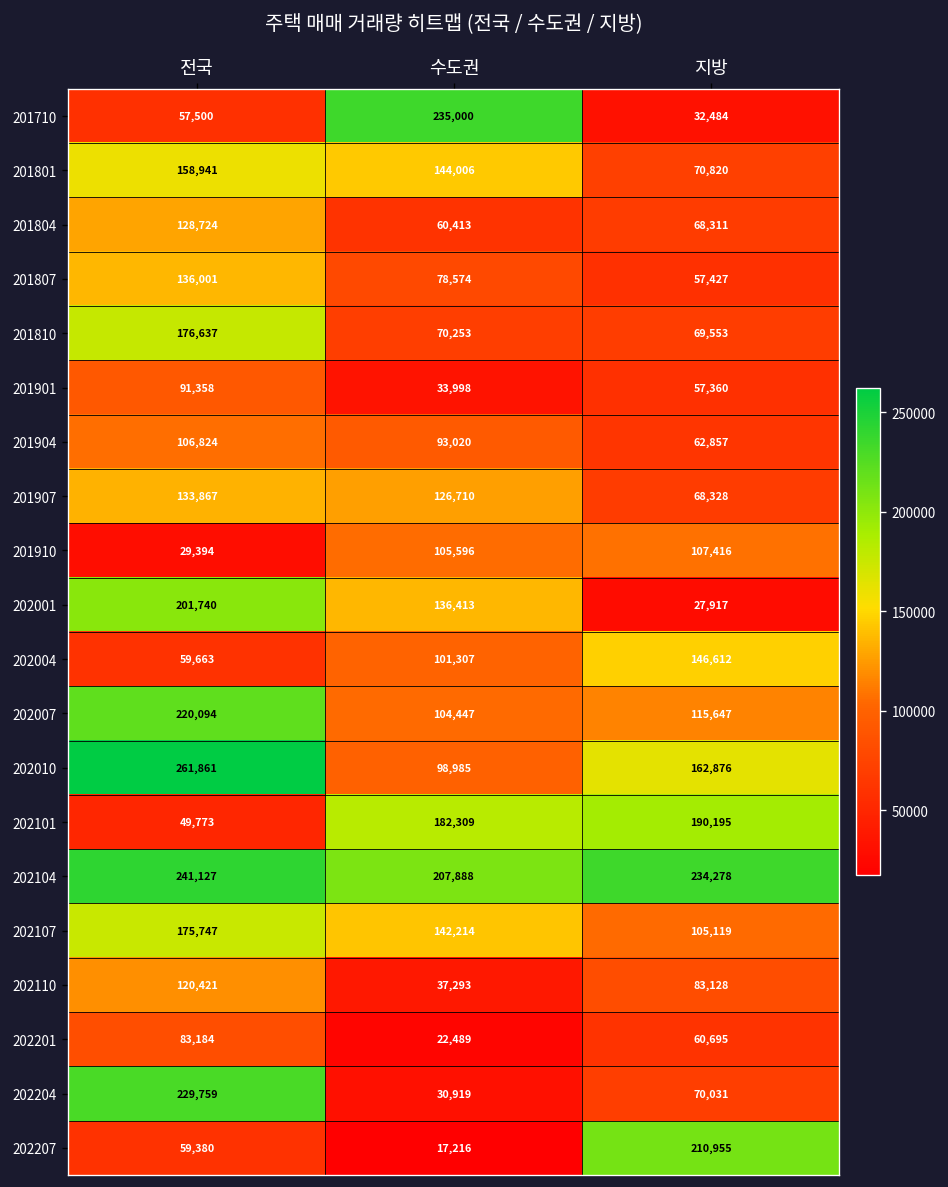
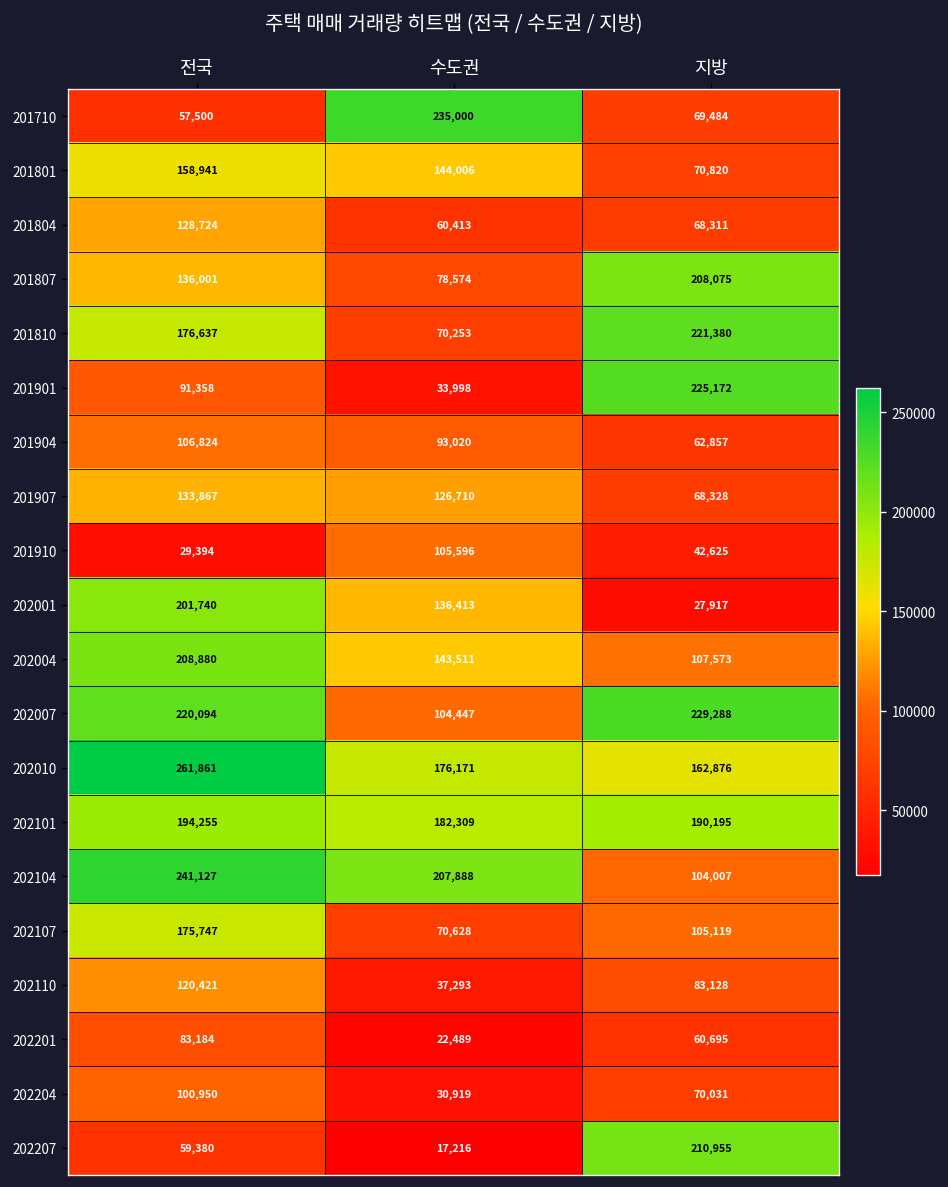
  {
    "201710": {
      "전국": "57,500",
      "수도권": "235,000",
-     "지방": "32,484"
+     "지방": "69,484"
    },
    "201801": {
      "전국": "158,941",
      "수도권": "144,006",
      "지방": "70,820"
    },
    "201804": {
      "전국": "128,724",
      "수도권": "60,413",
      "지방": "68,311"
    },
    "201807": {
      "전국": "136,001",
      "수도권": "78,574",
-     "지방": "57,427"
+     "지방": "208,075"
    },
    "201810": {
      "전국": "176,637",
      "수도권": "70,253",
-     "지방": "69,553"
+     "지방": "221,380"
    },
    "201901": {
      "전국": "91,358",
      "수도권": "33,998",
-     "지방": "57,360"
+     "지방": "225,172"
    },
    "201904": {
      "전국": "106,824",
      "수도권": "93,020",
      "지방": "62,857"
    },
    "201907": {
      "전국": "133,867",
      "수도권": "126,710",
      "지방": "68,328"
    },
    "201910": {
      "전국": "29,394",
      "수도권": "105,596",
-     "지방": "107,416"
+     "지방": "42,625"
    },
    "202001": {
      "전국": "201,740",
      "수도권": "136,413",
      "지방": "27,917"
    },
    "202004": {
-     "전국": "59,663",
-     "수도권": "101,307",
-     "지방": "146,612"
+     "전국": "208,880",
+     "수도권": "143,511",
+     "지방": "107,573"
    },
    "202007": {
      "전국": "220,094",
      "수도권": "104,447",
-     "지방": "115,647"
+     "지방": "229,288"
    },
    "202010": {
      "전국": "261,861",
-     "수도권": "98,985",
+     "수도권": "176,171",
      "지방": "162,876"
    },
    "202101": {
-     "전국": "49,773",
+     "전국": "194,255",
      "수도권": "182,309",
      "지방": "190,195"
    },
    "202104": {
      "전국": "241,127",
      "수도권": "207,888",
-     "지방": "234,278"
+     "지방": "104,007"
    },
    "202107": {
      "전국": "175,747",
-     "수도권": "142,214",
+     "수도권": "70,628",
      "지방": "105,119"
    },
    "202110": {
      "전국": "120,421",
      "수도권": "37,293",
      "지방": "83,128"
    },
    "202201": {
      "전국": "83,184",
      "수도권": "22,489",
      "지방": "60,695"
    },
    "202204": {
-     "전국": "229,759",
+     "전국": "100,950",
      "수도권": "30,919",
      "지방": "70,031"
    },
    "202207": {
      "전국": "59,380",
      "수도권": "17,216",
      "지방": "210,955"
    }
  }
